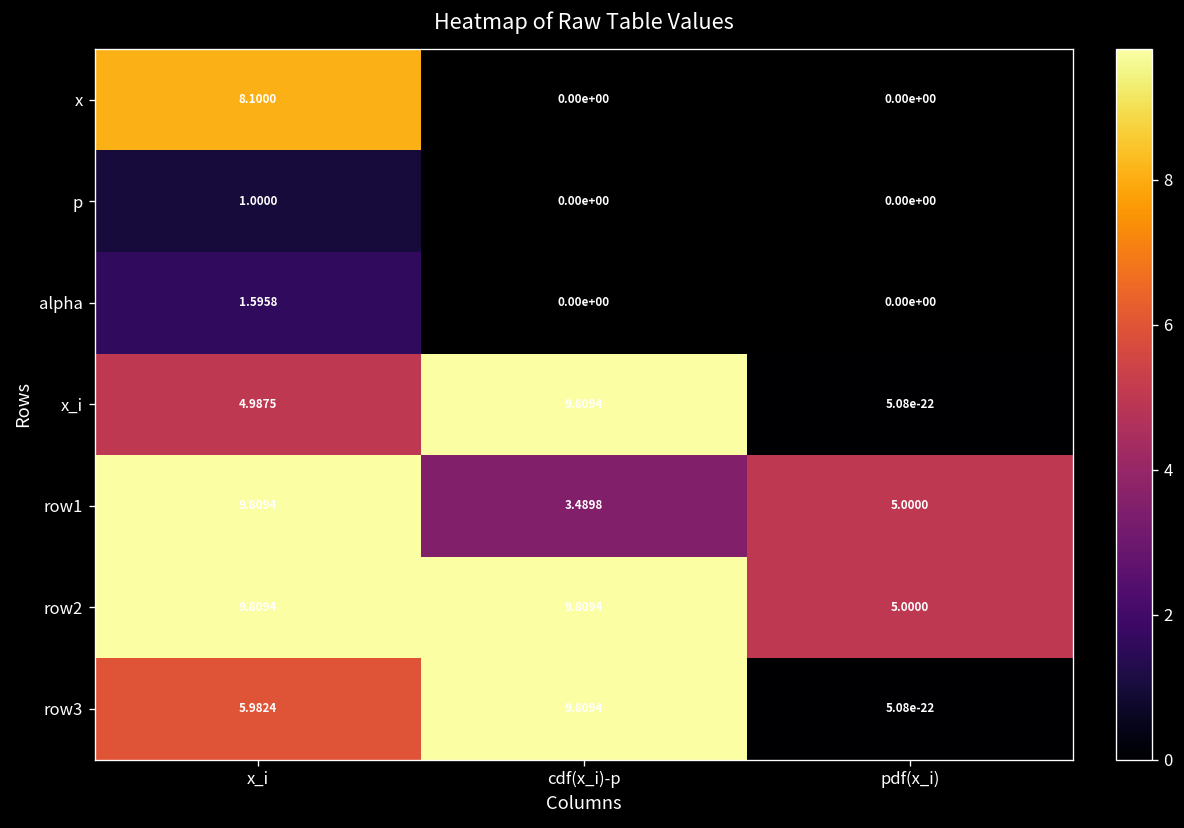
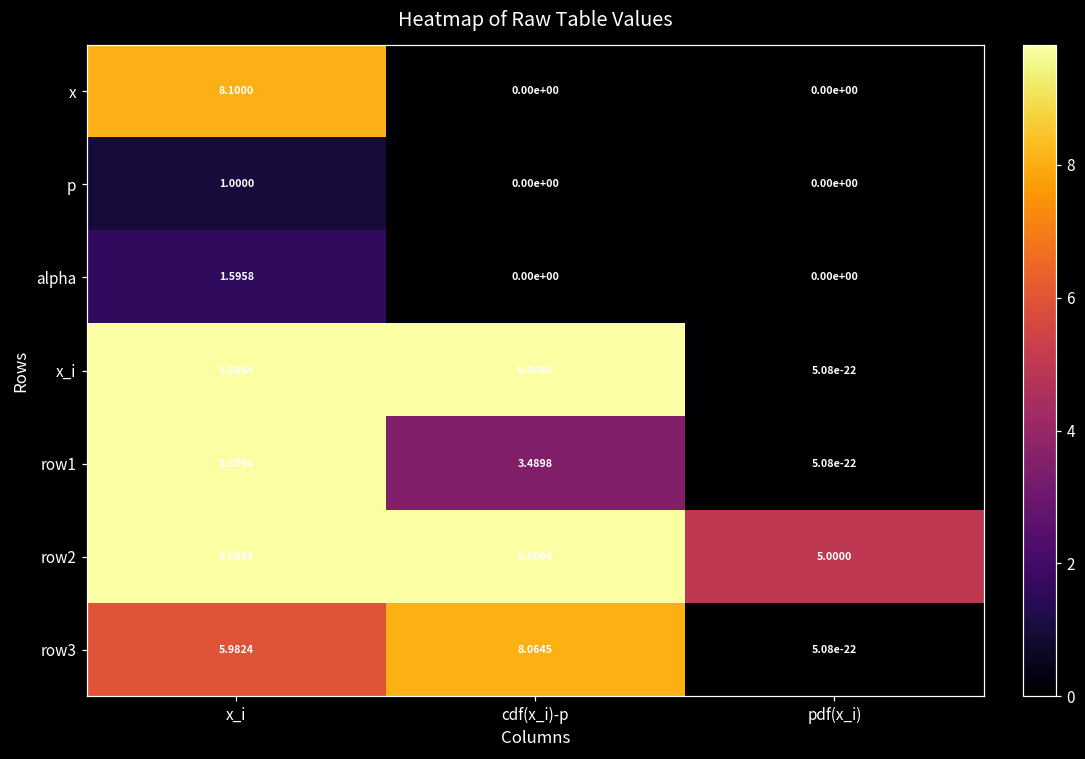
  {
    "x": {
      "x_i": "8.1000"
    },
    "p": {
      "x_i": "1.0000"
    },
    "alpha": {
      "x_i": "1.5958"
    },
    "x_i": {
-     "x_i": "4.9875",
+     "x_i": "9.8094",
      "cdf(x_i)-p": "9.8094",
      "pdf(x_i)": "5.08e-22"
    },
    "row1": {
      "x_i": "9.8094",
      "cdf(x_i)-p": "3.4898",
-     "pdf(x_i)": "5.0000"
+     "pdf(x_i)": "5.08e-22"
    },
    "row2": {
      "x_i": "9.8094",
      "cdf(x_i)-p": "9.8094",
      "pdf(x_i)": "5.0000"
    },
    "row3": {
      "x_i": "5.9824",
-     "cdf(x_i)-p": "9.8094",
+     "cdf(x_i)-p": "8.0645",
      "pdf(x_i)": "5.08e-22"
    }
  }
